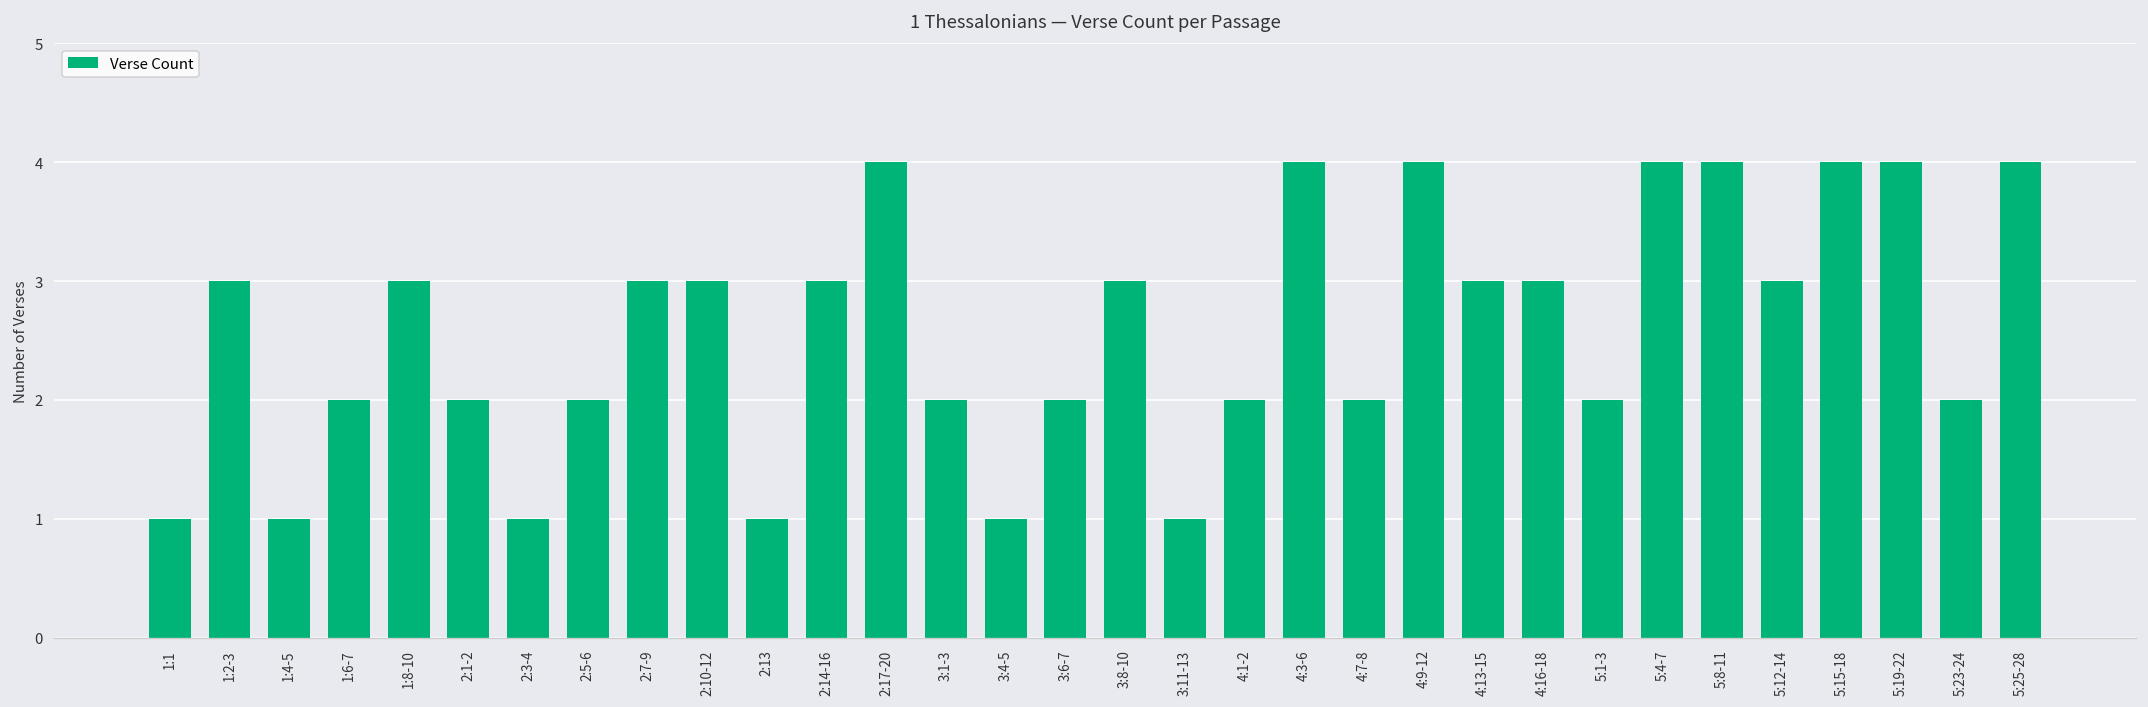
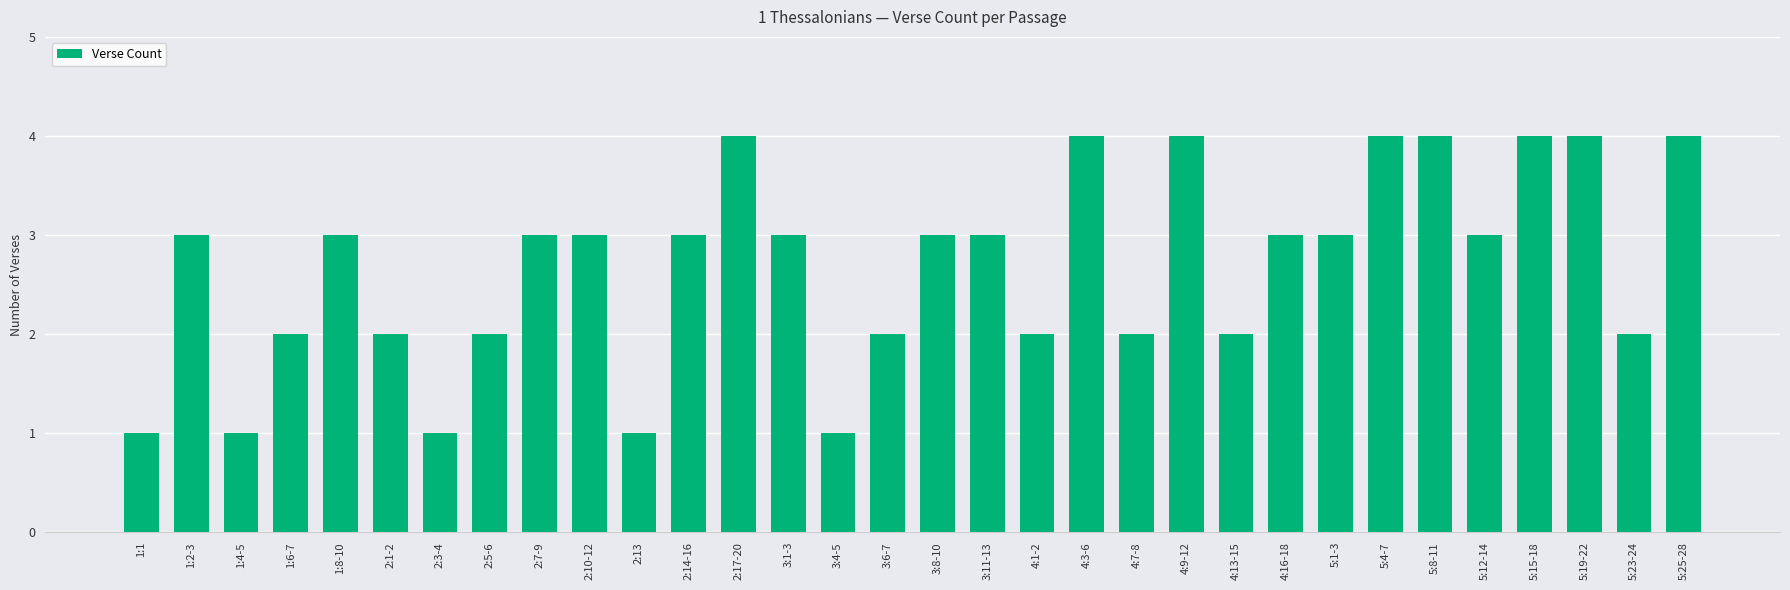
  {
    "1:1": 1,
    "1:2-3": 3,
    "1:4-5": 1,
    "1:6-7": 2,
    "1:8-10": 3,
    "2:1-2": 2,
    "2:3-4": 1,
    "2:5-6": 2,
    "2:7-9": 3,
    "2:10-12": 3,
    "2:13": 1,
    "2:14-16": 3,
    "2:17-20": 4,
-   "3:1-3": 2,
+   "3:1-3": 3,
    "3:4-5": 1,
    "3:6-7": 2,
    "3:8-10": 3,
-   "3:11-13": 1,
+   "3:11-13": 3,
    "4:1-2": 2,
    "4:3-6": 4,
    "4:7-8": 2,
    "4:9-12": 4,
-   "4:13-15": 3,
+   "4:13-15": 2,
    "4:16-18": 3,
-   "5:1-3": 2,
+   "5:1-3": 3,
    "5:4-7": 4,
    "5:8-11": 4,
    "5:12-14": 3,
    "5:15-18": 4,
    "5:19-22": 4,
    "5:23-24": 2,
    "5:25-28": 4
  }
